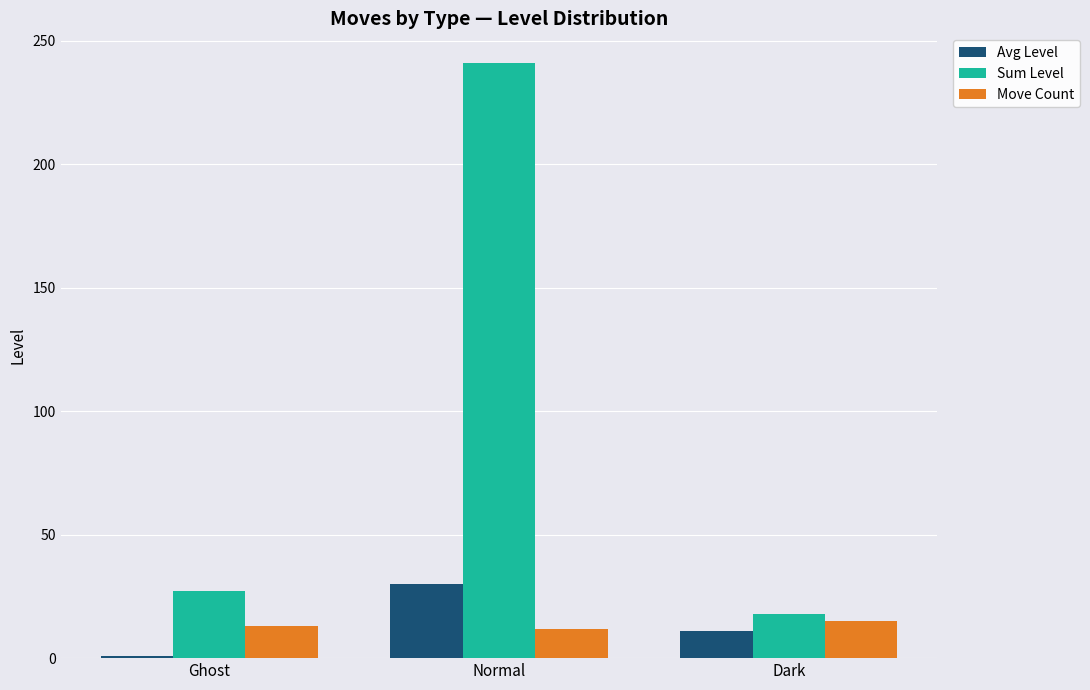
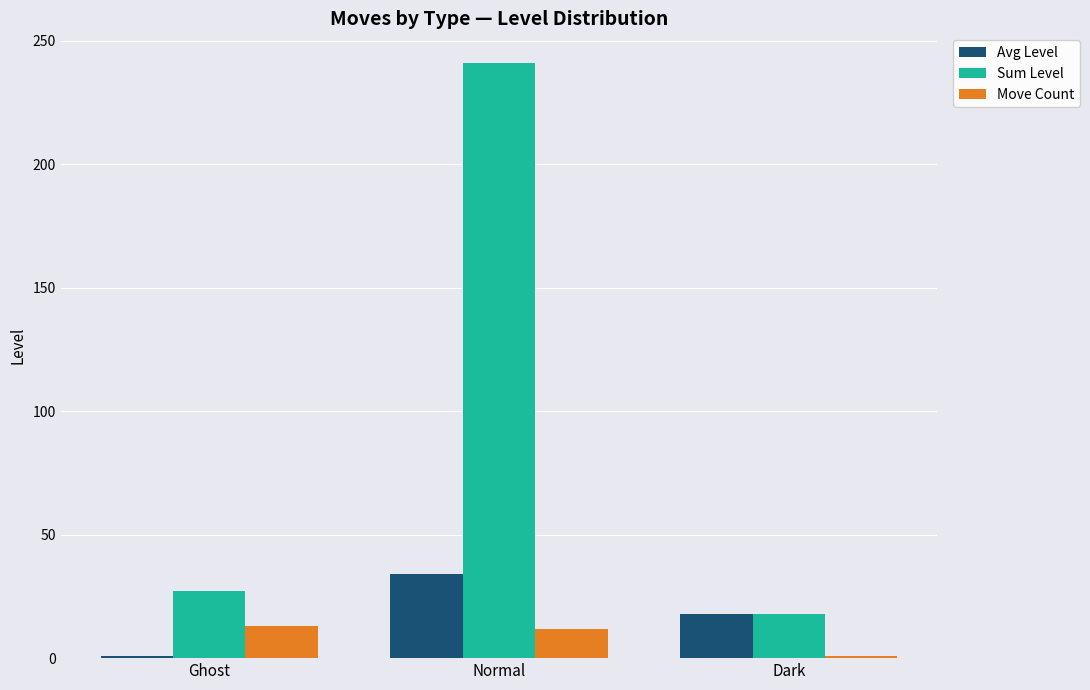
  {
    "Avg Level": {
-     "Normal": 30,
-     "Dark": 11
+     "Normal": 34,
+     "Dark": 18
    },
    "Sum Level": {
      "Ghost": 27,
      "Normal": 241,
      "Dark": 18
    },
    "Move Count": {
      "Ghost": 13,
      "Normal": 12,
-     "Dark": 15
+     "Dark": 1
    }
  }
